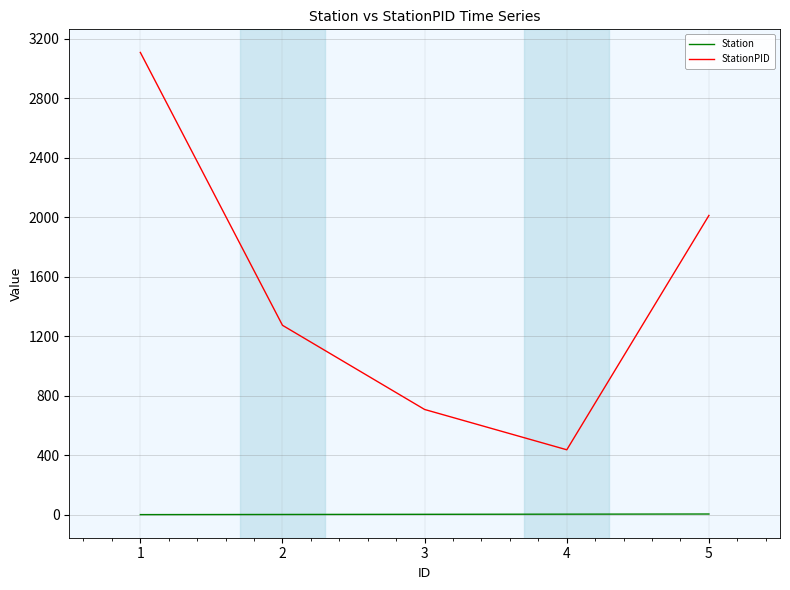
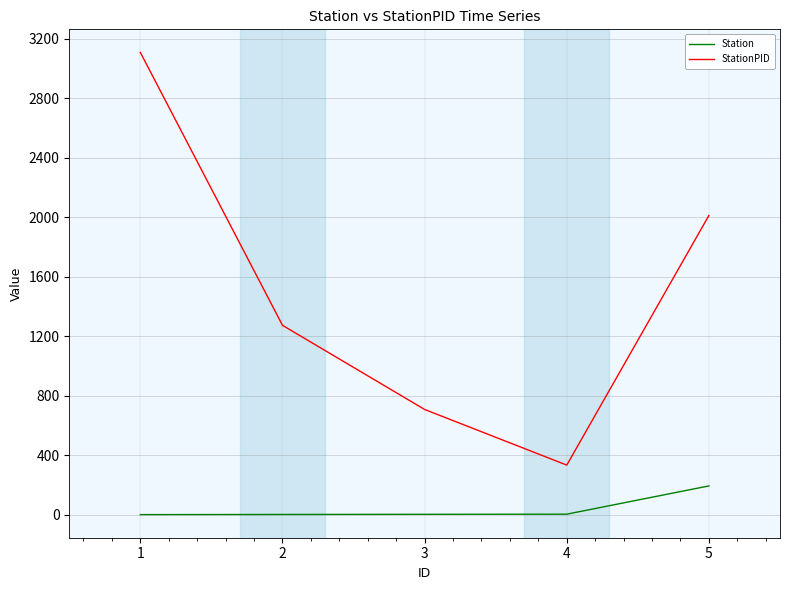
  {
    "Station": {
      "1": 0,
      "2": 0,
      "3": 0,
      "4": 0,
-     "5": 10
+     "5": 190
    },
    "StationPID": {
      "1": 3110,
      "2": 1270,
      "3": 710,
-     "4": 440,
+     "4": 330,
      "5": 2010
    }
  }
